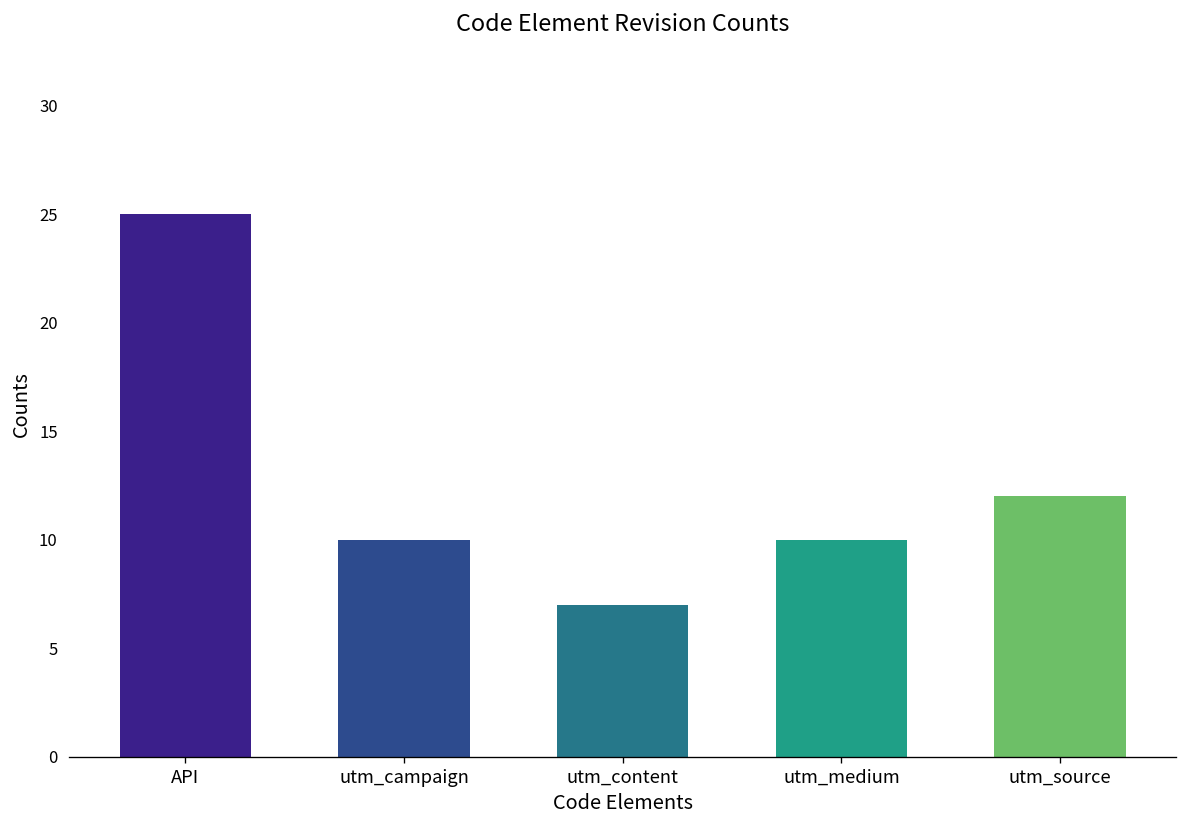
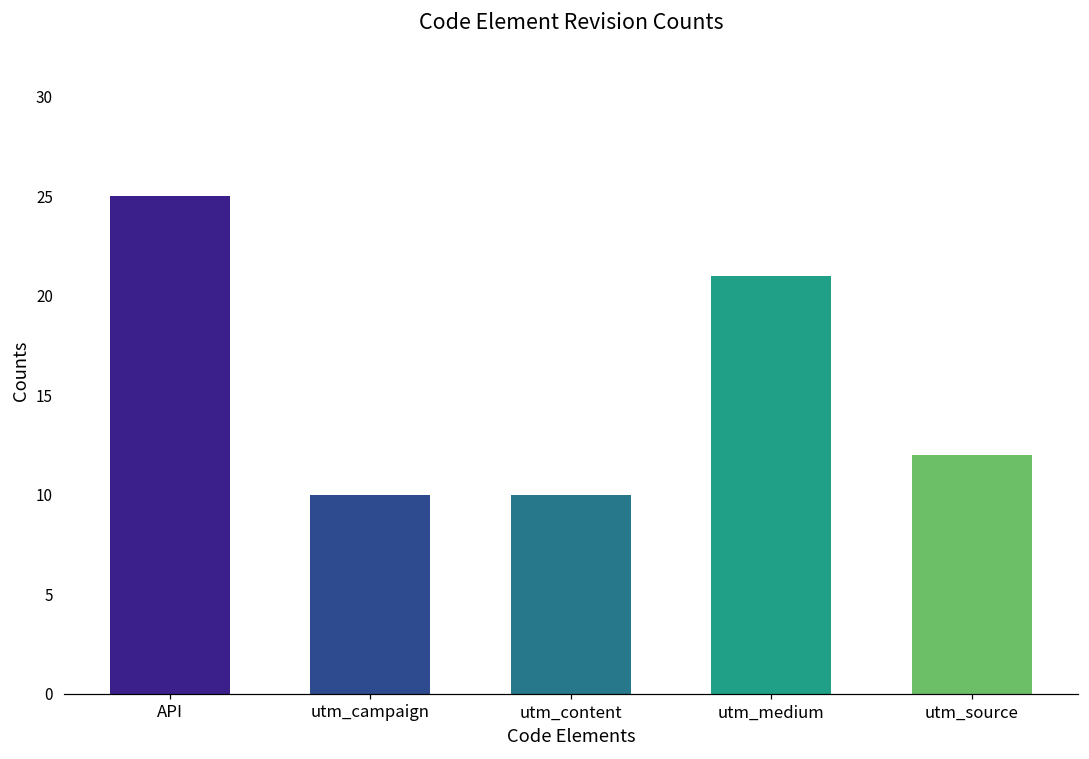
  {
    "API": 25,
    "utm_campaign": 10,
-   "utm_content": 7,
-   "utm_medium": 10,
+   "utm_content": 10,
+   "utm_medium": 21,
    "utm_source": 12
  }
